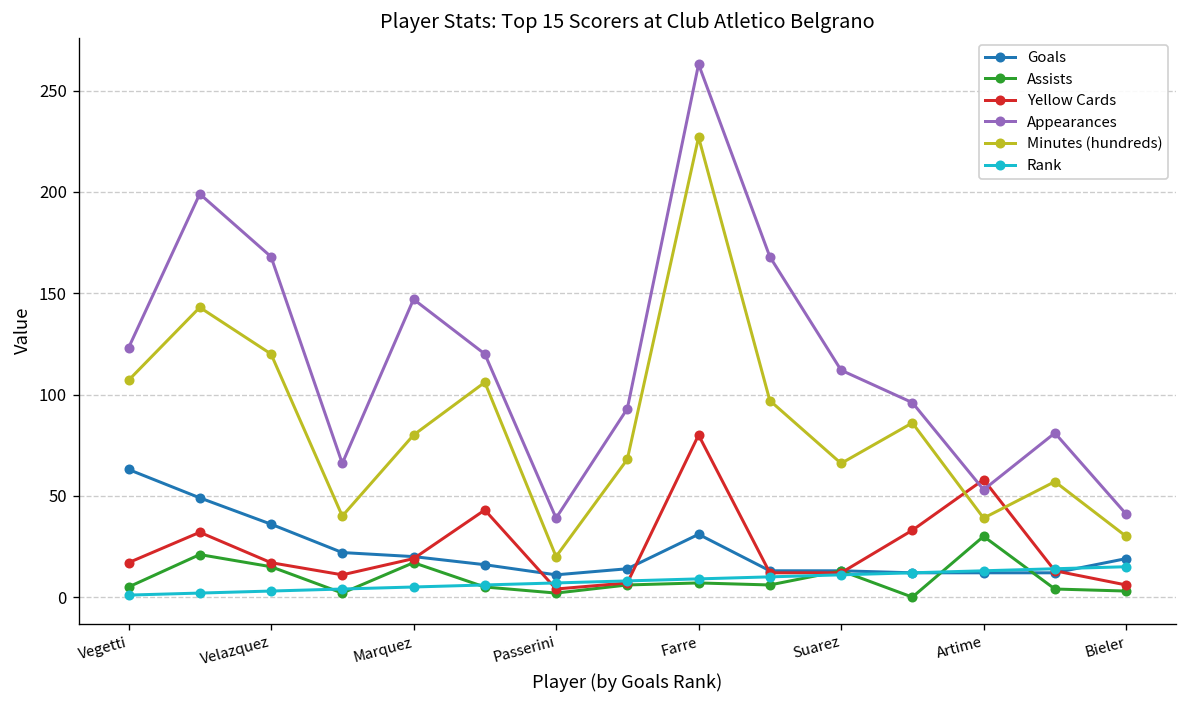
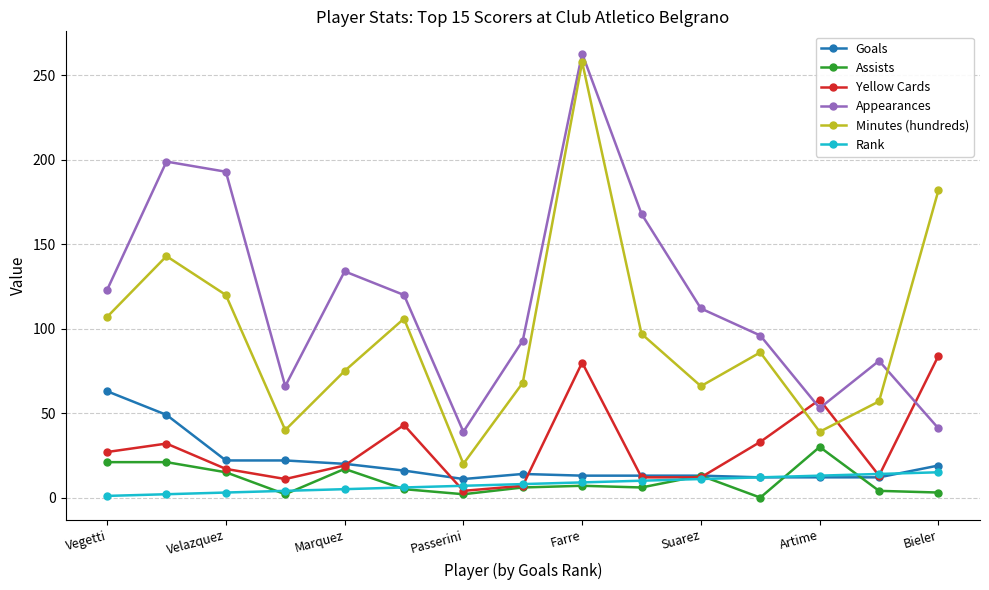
  {
    "Goals": {
      "Vegetti": 63,
-     "Velazquez": 36,
+     "Velazquez": 22,
      "Passerini": 11,
-     "Farre": 31,
+     "Farre": 13,
      "Bieler": 19
    },
    "Assists": {
-     "Vegetti": 5,
+     "Vegetti": 21,
      "Velazquez": 15,
      "Marquez": 17,
      "Passerini": 2,
      "Farre": 7,
      "Artime": 30,
      "Bieler": 3
    },
    "Yellow Cards": {
-     "Vegetti": 17,
+     "Vegetti": 27,
      "Velazquez": 17,
      "Passerini": 4,
      "Farre": 80,
      "Artime": 58,
-     "Bieler": 6
+     "Bieler": 84
    },
    "Appearances": {
      "Vegetti": 123,
-     "Velazquez": 168,
-     "Marquez": 147,
+     "Velazquez": 193,
+     "Marquez": 134,
      "Passerini": 39,
      "Farre": 263,
      "Suarez": 112,
      "Artime": 53,
      "Bieler": 41
    },
    "Minutes (hundreds)": {
      "Vegetti": 107,
      "Velazquez": 120,
-     "Marquez": 80,
+     "Marquez": 75,
      "Passerini": 20,
-     "Farre": 227,
+     "Farre": 258,
      "Suarez": 66,
      "Artime": 39,
-     "Bieler": 30
+     "Bieler": 182
    },
    "Rank": {
      "Vegetti": 1,
      "Velazquez": 3,
      "Marquez": 5,
      "Passerini": 7,
      "Farre": 9,
      "Bieler": 15
    }
  }
